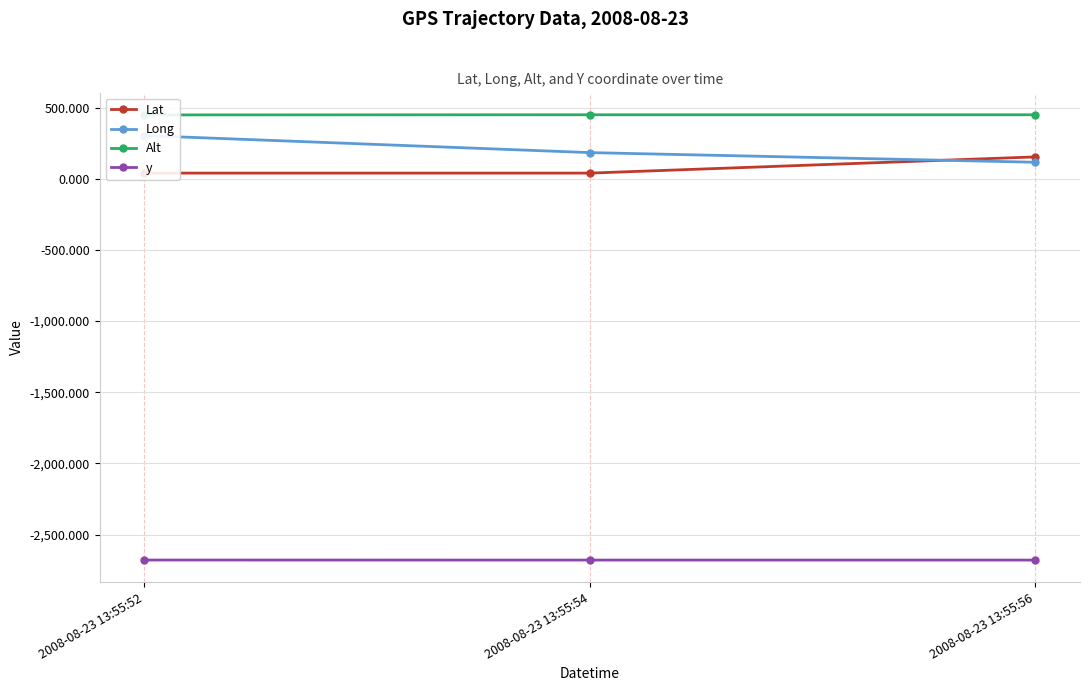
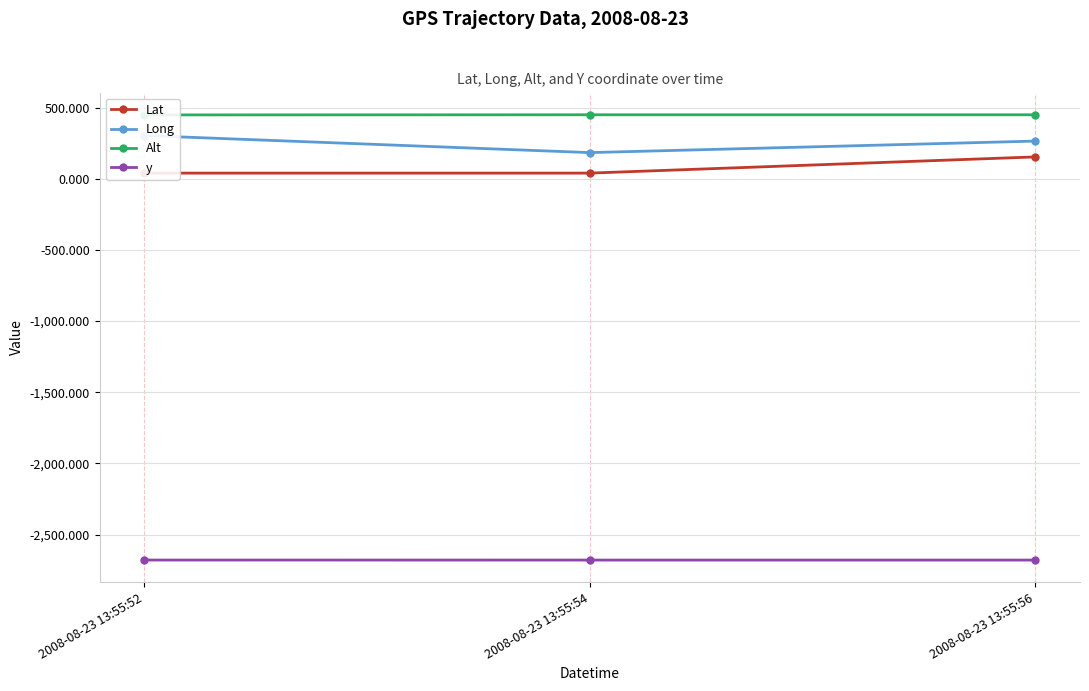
  {
    "Lat": {
      "2008-08-23 13:55:54": "40",
      "2008-08-23 13:55:56": "150"
    },
    "Long": {
      "2008-08-23 13:55:54": "180",
-     "2008-08-23 13:55:56": "120"
+     "2008-08-23 13:55:56": "270"
    },
    "Alt": {
      "2008-08-23 13:55:54": "450",
      "2008-08-23 13:55:56": "450"
    },
    "y": {
      "2008-08-23 13:55:52": "-2,680",
      "2008-08-23 13:55:54": "-2,680",
      "2008-08-23 13:55:56": "-2,680"
    }
  }
